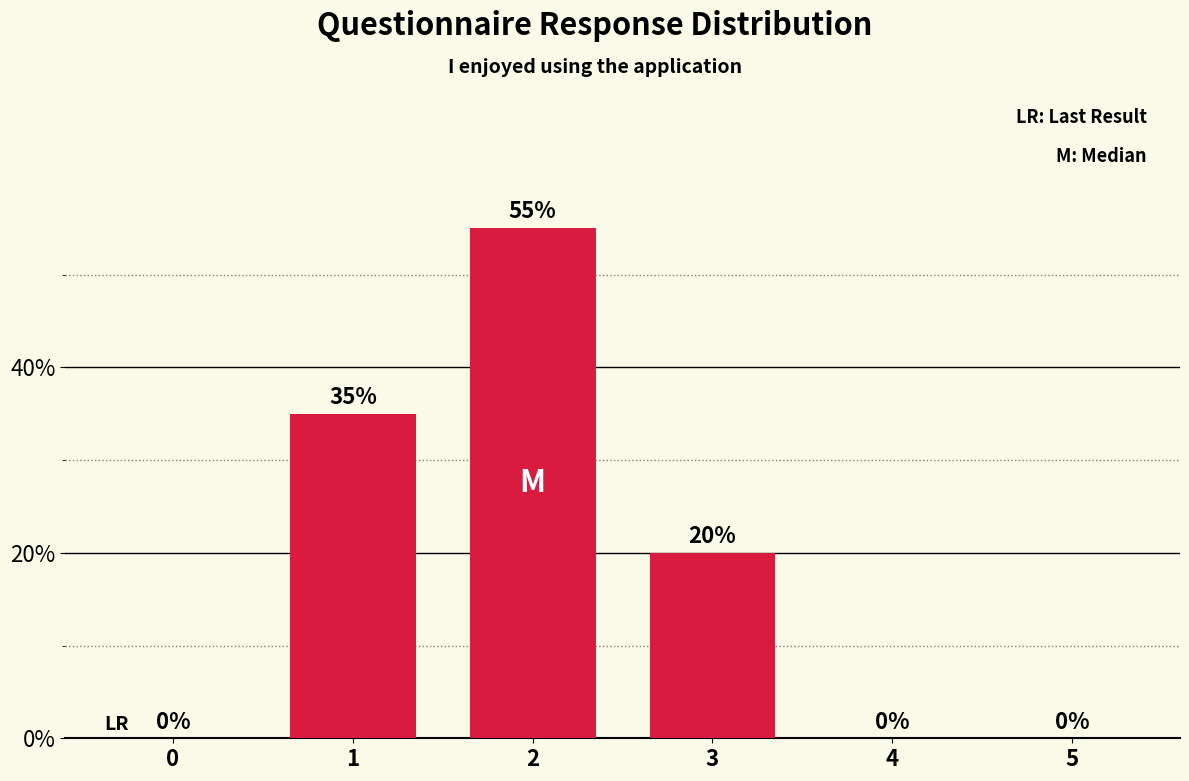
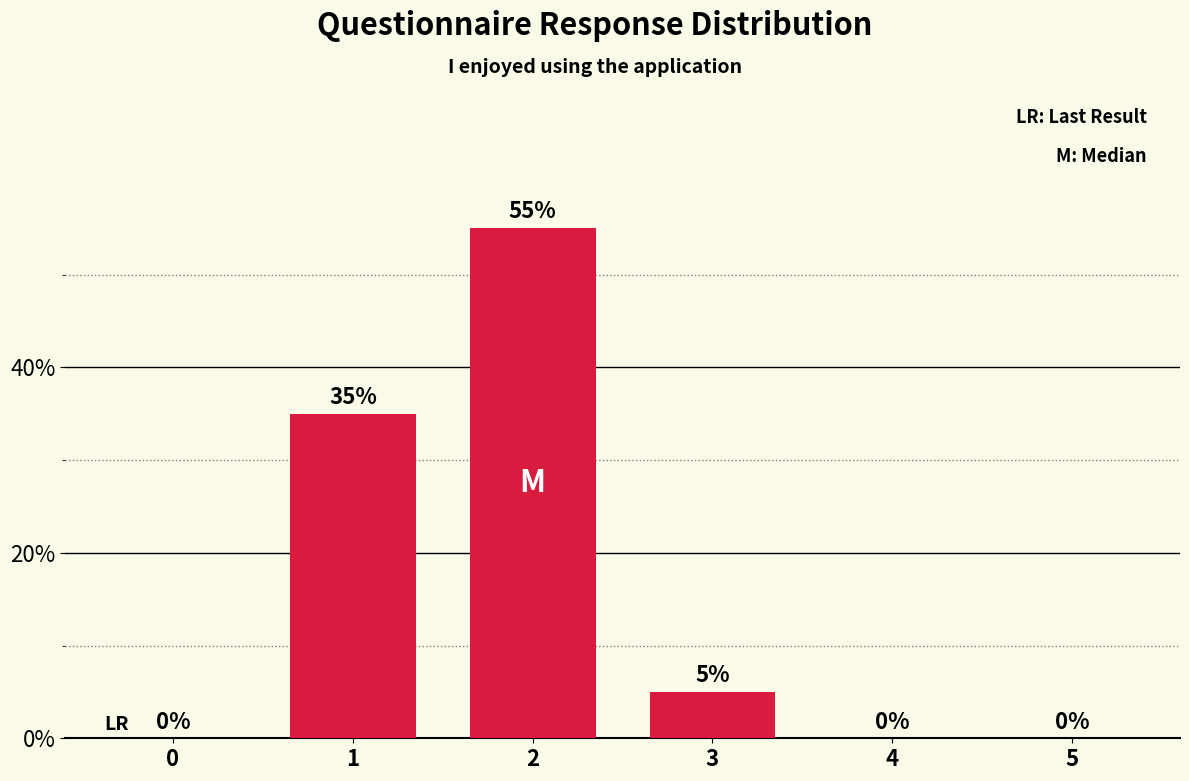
  {
    "0": "0%",
    "1": "35%",
    "2": "55%",
-   "3": "20%",
+   "3": "5%",
    "4": "0%",
    "5": "0%"
  }
